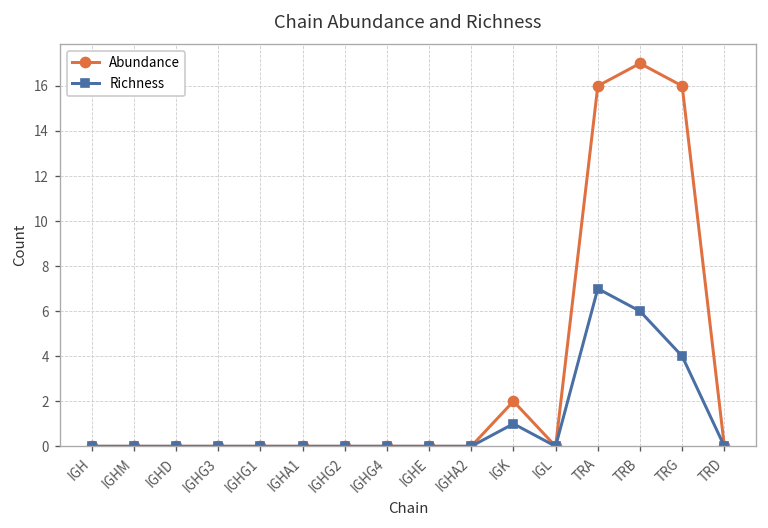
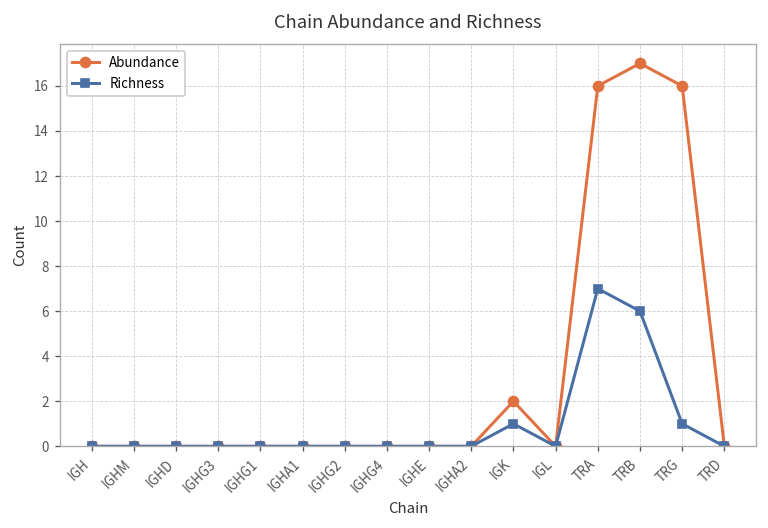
  {
    "Abundance": {
      "IGK": 2,
      "TRA": 16,
      "TRB": 17,
      "TRG": 16
    },
    "Richness": {
      "IGK": 1,
      "TRA": 7,
      "TRB": 6,
-     "TRG": 4
+     "TRG": 1
    }
  }
